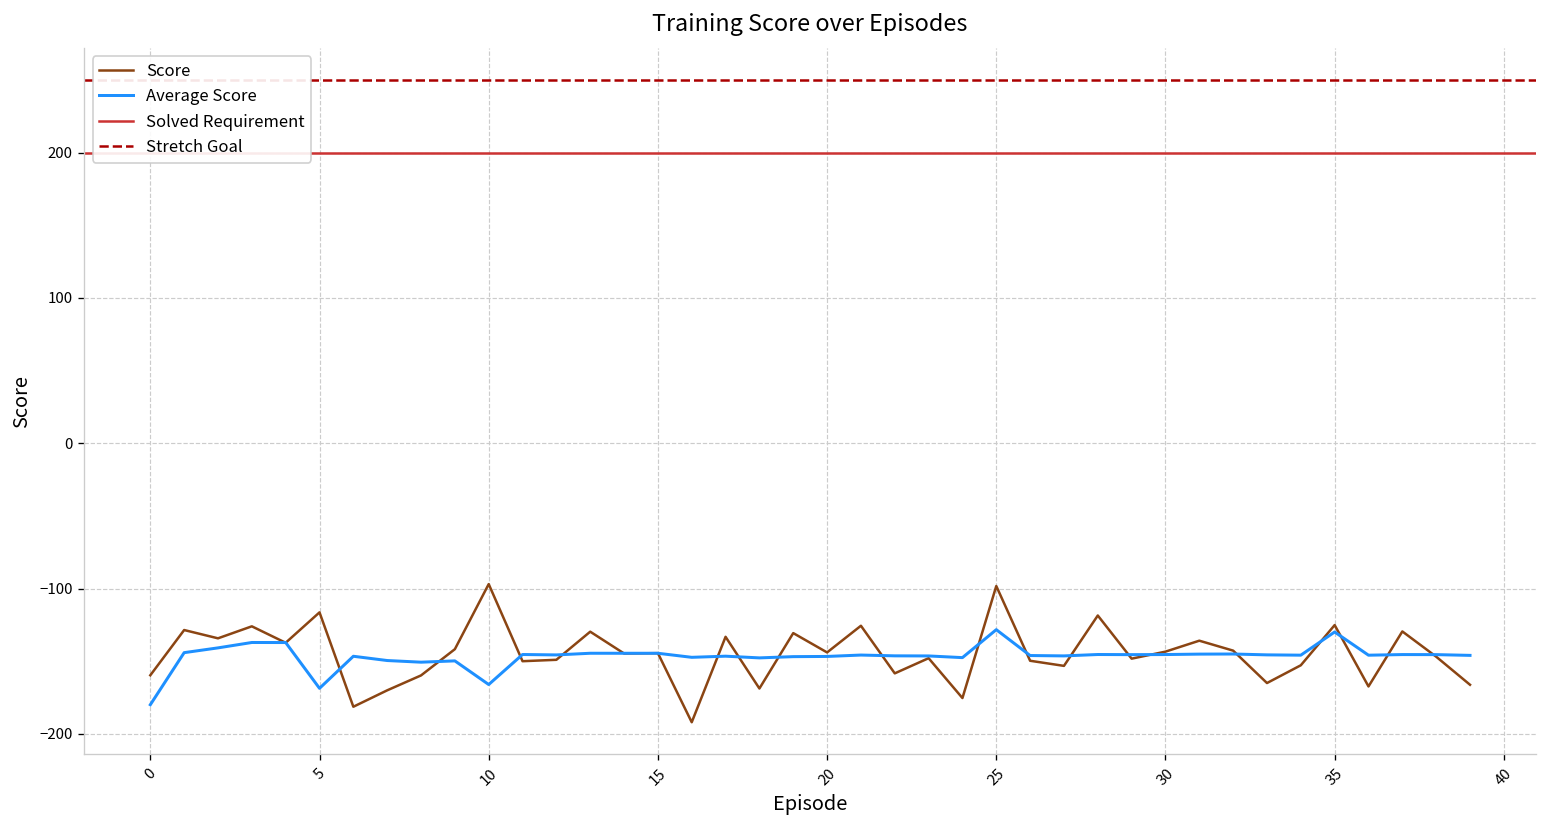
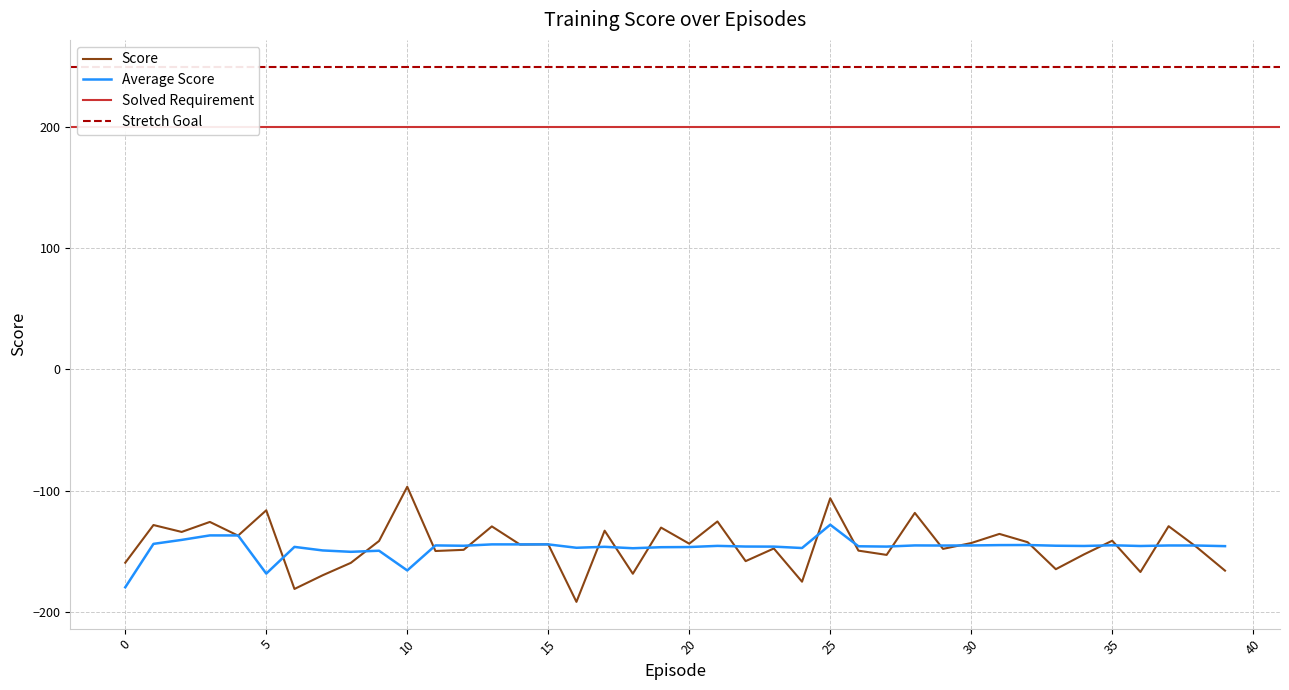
  {
    "Score": {
      "0": -160,
      "5": -116,
      "10": -97,
      "20": -144,
-     "25": -98,
-     "35": -125
+     "25": -106,
+     "35": -141
    },
    "Average Score": {
      "0": -180,
      "5": -169,
      "10": -166,
      "20": -147,
      "25": -128,
-     "35": -130
+     "35": -145
    }
  }
